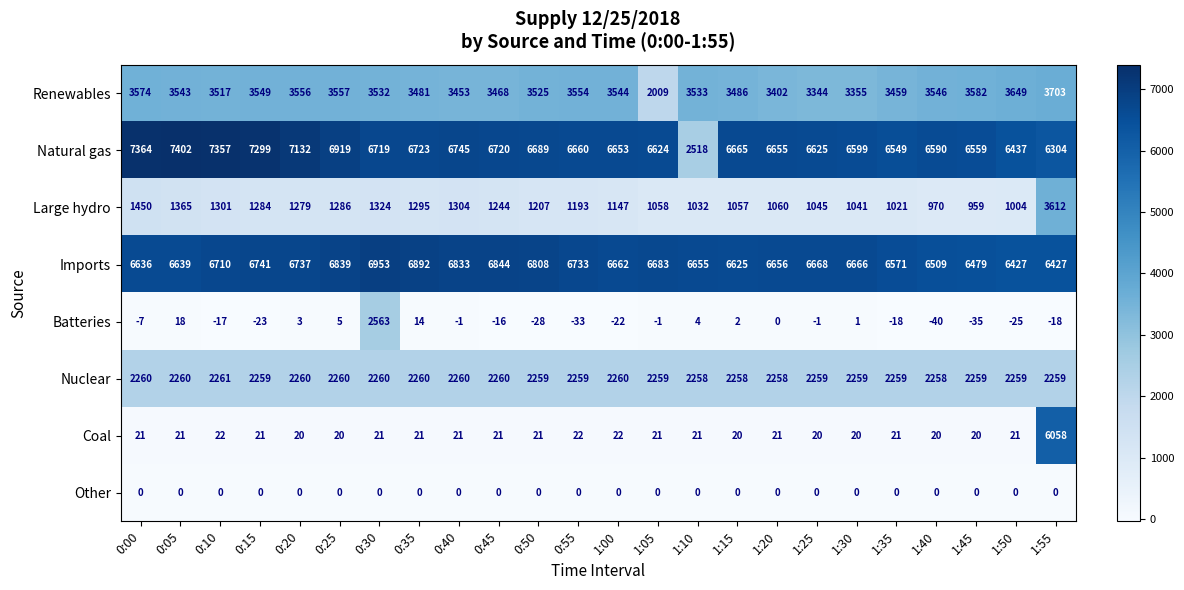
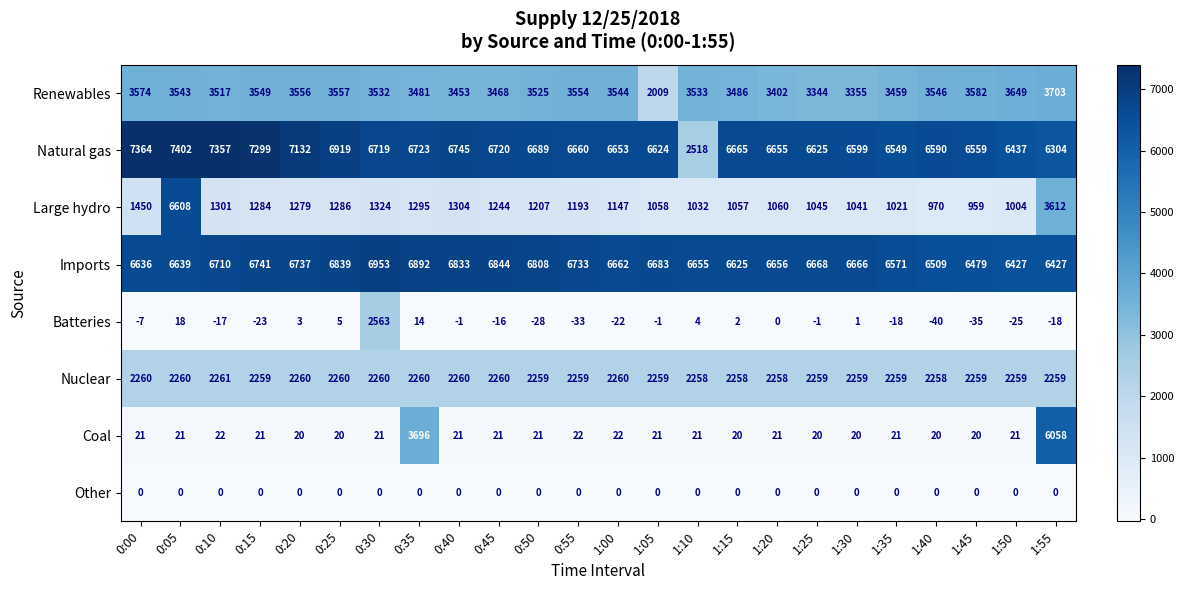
  {
    "Renewables": {
      "0:00": 3574,
      "0:05": 3543,
      "0:10": 3517,
      "0:15": 3549,
      "0:20": 3556,
      "0:25": 3557,
      "0:30": 3532,
      "0:35": 3481,
      "0:40": 3453,
      "0:45": 3468,
      "0:50": 3525,
      "0:55": 3554,
      "1:00": 3544,
      "1:05": 2009,
      "1:10": 3533,
      "1:15": 3486,
      "1:20": 3402,
      "1:25": 3344,
      "1:30": 3355,
      "1:35": 3459,
      "1:40": 3546,
      "1:45": 3582,
      "1:50": 3649,
      "1:55": 3703
    },
    "Natural gas": {
      "0:00": 7364,
      "0:05": 7402,
      "0:10": 7357,
      "0:15": 7299,
      "0:20": 7132,
      "0:25": 6919,
      "0:30": 6719,
      "0:35": 6723,
      "0:40": 6745,
      "0:45": 6720,
      "0:50": 6689,
      "0:55": 6660,
      "1:00": 6653,
      "1:05": 6624,
      "1:10": 2518,
      "1:15": 6665,
      "1:20": 6655,
      "1:25": 6625,
      "1:30": 6599,
      "1:35": 6549,
      "1:40": 6590,
      "1:45": 6559,
      "1:50": 6437,
      "1:55": 6304
    },
    "Large hydro": {
      "0:00": 1450,
-     "0:05": 1365,
+     "0:05": 6608,
      "0:10": 1301,
      "0:15": 1284,
      "0:20": 1279,
      "0:25": 1286,
      "0:30": 1324,
      "0:35": 1295,
      "0:40": 1304,
      "0:45": 1244,
      "0:50": 1207,
      "0:55": 1193,
      "1:00": 1147,
      "1:05": 1058,
      "1:10": 1032,
      "1:15": 1057,
      "1:20": 1060,
      "1:25": 1045,
      "1:30": 1041,
      "1:35": 1021,
      "1:40": 970,
      "1:45": 959,
      "1:50": 1004,
      "1:55": 3612
    },
    "Imports": {
      "0:00": 6636,
      "0:05": 6639,
      "0:10": 6710,
      "0:15": 6741,
      "0:20": 6737,
      "0:25": 6839,
      "0:30": 6953,
      "0:35": 6892,
      "0:40": 6833,
      "0:45": 6844,
      "0:50": 6808,
      "0:55": 6733,
      "1:00": 6662,
      "1:05": 6683,
      "1:10": 6655,
      "1:15": 6625,
      "1:20": 6656,
      "1:25": 6668,
      "1:30": 6666,
      "1:35": 6571,
      "1:40": 6509,
      "1:45": 6479,
      "1:50": 6427,
      "1:55": 6427
    },
    "Batteries": {
      "0:00": -7,
      "0:05": 18,
      "0:10": -17,
      "0:15": -23,
      "0:20": 3,
      "0:25": 5,
      "0:30": 2563,
      "0:35": 14,
      "0:40": -1,
      "0:45": -16,
      "0:50": -28,
      "0:55": -33,
      "1:00": -22,
      "1:05": -1,
      "1:10": 4,
      "1:15": 2,
      "1:20": 0,
      "1:25": -1,
      "1:30": 1,
      "1:35": -18,
      "1:40": -40,
      "1:45": -35,
      "1:50": -25,
      "1:55": -18
    },
    "Nuclear": {
      "0:00": 2260,
      "0:05": 2260,
      "0:10": 2261,
      "0:15": 2259,
      "0:20": 2260,
      "0:25": 2260,
      "0:30": 2260,
      "0:35": 2260,
      "0:40": 2260,
      "0:45": 2260,
      "0:50": 2259,
      "0:55": 2259,
      "1:00": 2260,
      "1:05": 2259,
      "1:10": 2258,
      "1:15": 2258,
      "1:20": 2258,
      "1:25": 2259,
      "1:30": 2259,
      "1:35": 2259,
      "1:40": 2258,
      "1:45": 2259,
      "1:50": 2259,
      "1:55": 2259
    },
    "Coal": {
      "0:00": 21,
      "0:05": 21,
      "0:10": 22,
      "0:15": 21,
      "0:20": 20,
      "0:25": 20,
      "0:30": 21,
-     "0:35": 21,
+     "0:35": 3696,
      "0:40": 21,
      "0:45": 21,
      "0:50": 21,
      "0:55": 22,
      "1:00": 22,
      "1:05": 21,
      "1:10": 21,
      "1:15": 20,
      "1:20": 21,
      "1:25": 20,
      "1:30": 20,
      "1:35": 21,
      "1:40": 20,
      "1:45": 20,
      "1:50": 21,
      "1:55": 6058
    },
    "Other": {
      "0:00": 0,
      "0:05": 0,
      "0:10": 0,
      "0:15": 0,
      "0:20": 0,
      "0:25": 0,
      "0:30": 0,
      "0:35": 0,
      "0:40": 0,
      "0:45": 0,
      "0:50": 0,
      "0:55": 0,
      "1:00": 0,
      "1:05": 0,
      "1:10": 0,
      "1:15": 0,
      "1:20": 0,
      "1:25": 0,
      "1:30": 0,
      "1:35": 0,
      "1:40": 0,
      "1:45": 0,
      "1:50": 0,
      "1:55": 0
    }
  }
